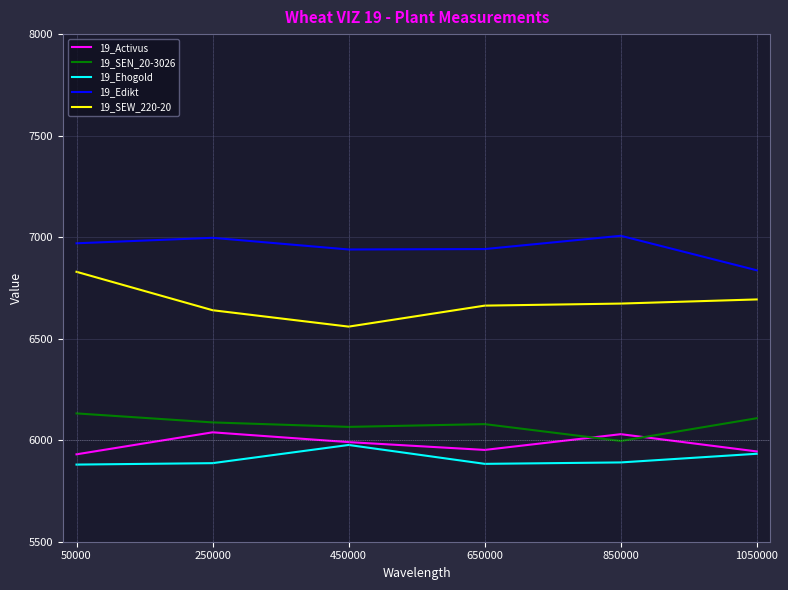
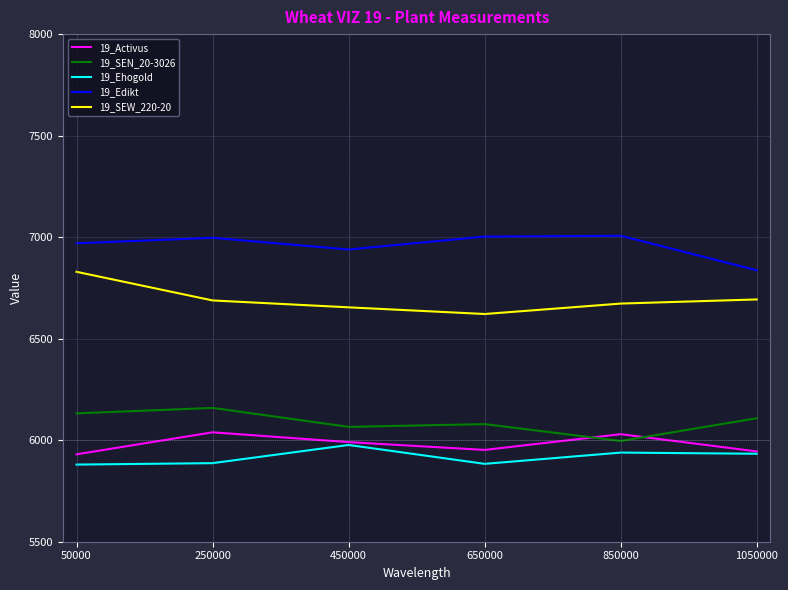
  {
    "19_Activus": {
      "50000": 5930,
      "250000": 6040,
      "450000": 5990,
      "650000": 5950,
      "850000": 6030
    },
    "19_SEN_20-3026": {
      "50000": 6130,
-     "250000": 6090,
+     "250000": 6160,
      "450000": 6070,
      "650000": 6080,
      "850000": 6000,
      "1050000": 6110
    },
    "19_Ehogold": {
      "50000": 5880,
      "250000": 5890,
      "450000": 5980,
      "650000": 5880,
-     "850000": 5890
+     "850000": 5940
    },
    "19_Edikt": {
      "50000": 6970,
      "250000": 7000,
      "450000": 6940,
-     "650000": 6940,
+     "650000": 7000,
      "850000": 7010,
      "1050000": 6840
    },
    "19_SEW_220-20": {
      "50000": 6830,
-     "250000": 6640,
-     "450000": 6560,
-     "650000": 6660,
+     "250000": 6690,
+     "450000": 6650,
+     "650000": 6620,
      "850000": 6670,
      "1050000": 6690
    }
  }
